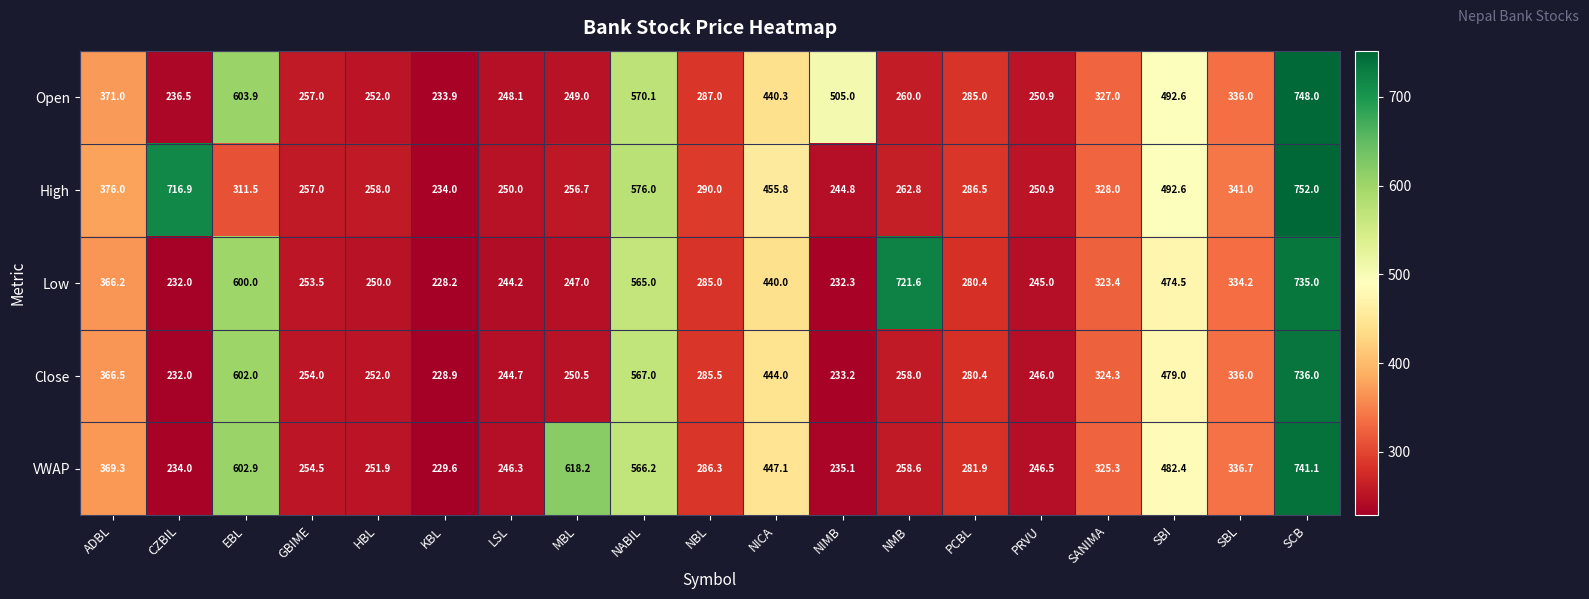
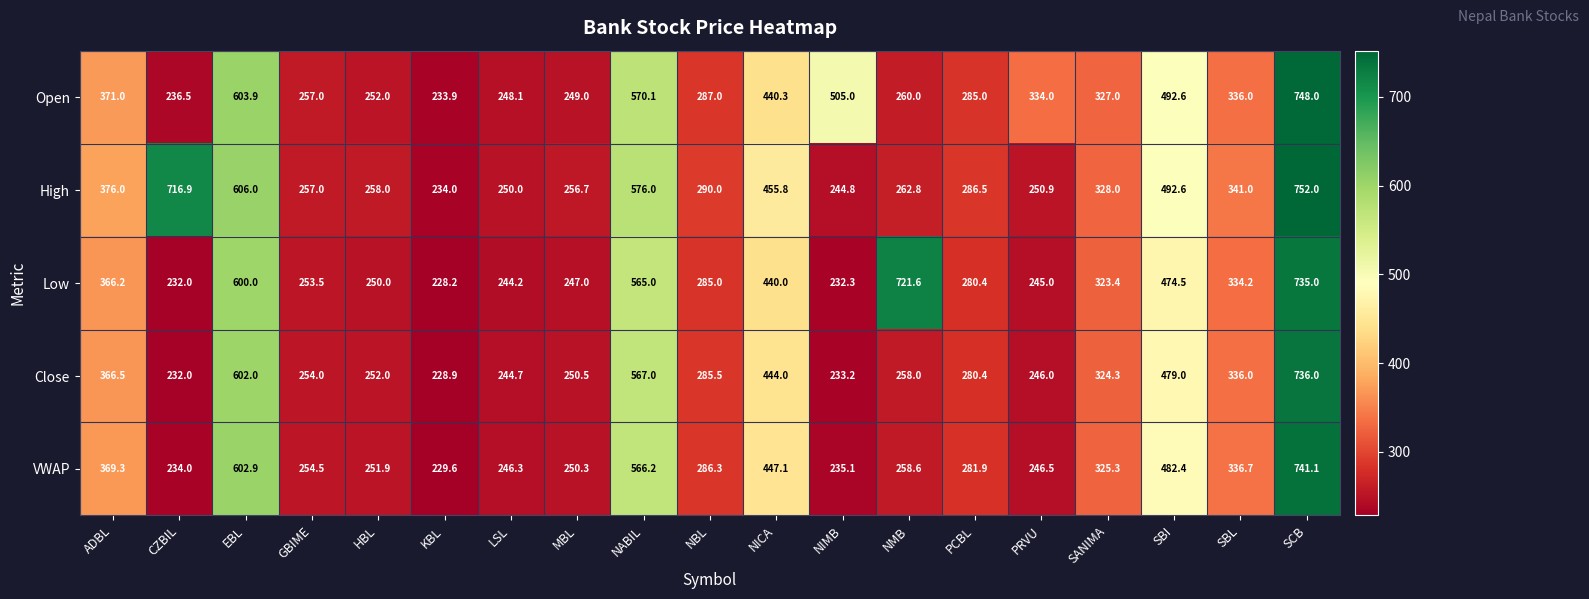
  {
    "Open": {
      "ADBL": 371.0,
      "CZBIL": 236.5,
      "EBL": 603.9,
      "GBIME": 257.0,
      "HBL": 252.0,
      "KBL": 233.9,
      "LSL": 248.1,
      "MBL": 249.0,
      "NABIL": 570.1,
      "NBL": 287.0,
      "NICA": 440.3,
      "NIMB": 505.0,
      "NMB": 260.0,
      "PCBL": 285.0,
-     "PRVU": 250.9,
+     "PRVU": 334.0,
      "SANIMA": 327.0,
      "SBI": 492.6,
      "SBL": 336.0,
      "SCB": 748.0
    },
    "High": {
      "ADBL": 376.0,
      "CZBIL": 716.9,
-     "EBL": 311.5,
+     "EBL": 606.0,
      "GBIME": 257.0,
      "HBL": 258.0,
      "KBL": 234.0,
      "LSL": 250.0,
      "MBL": 256.7,
      "NABIL": 576.0,
      "NBL": 290.0,
      "NICA": 455.8,
      "NIMB": 244.8,
      "NMB": 262.8,
      "PCBL": 286.5,
      "PRVU": 250.9,
      "SANIMA": 328.0,
      "SBI": 492.6,
      "SBL": 341.0,
      "SCB": 752.0
    },
    "Low": {
      "ADBL": 366.2,
      "CZBIL": 232.0,
      "EBL": 600.0,
      "GBIME": 253.5,
      "HBL": 250.0,
      "KBL": 228.2,
      "LSL": 244.2,
      "MBL": 247.0,
      "NABIL": 565.0,
      "NBL": 285.0,
      "NICA": 440.0,
      "NIMB": 232.3,
      "NMB": 721.6,
      "PCBL": 280.4,
      "PRVU": 245.0,
      "SANIMA": 323.4,
      "SBI": 474.5,
      "SBL": 334.2,
      "SCB": 735.0
    },
    "Close": {
      "ADBL": 366.5,
      "CZBIL": 232.0,
      "EBL": 602.0,
      "GBIME": 254.0,
      "HBL": 252.0,
      "KBL": 228.9,
      "LSL": 244.7,
      "MBL": 250.5,
      "NABIL": 567.0,
      "NBL": 285.5,
      "NICA": 444.0,
      "NIMB": 233.2,
      "NMB": 258.0,
      "PCBL": 280.4,
      "PRVU": 246.0,
      "SANIMA": 324.3,
      "SBI": 479.0,
      "SBL": 336.0,
      "SCB": 736.0
    },
    "VWAP": {
      "ADBL": 369.3,
      "CZBIL": 234.0,
      "EBL": 602.9,
      "GBIME": 254.5,
      "HBL": 251.9,
      "KBL": 229.6,
      "LSL": 246.3,
-     "MBL": 618.2,
+     "MBL": 250.3,
      "NABIL": 566.2,
      "NBL": 286.3,
      "NICA": 447.1,
      "NIMB": 235.1,
      "NMB": 258.6,
      "PCBL": 281.9,
      "PRVU": 246.5,
      "SANIMA": 325.3,
      "SBI": 482.4,
      "SBL": 336.7,
      "SCB": 741.1
    }
  }
